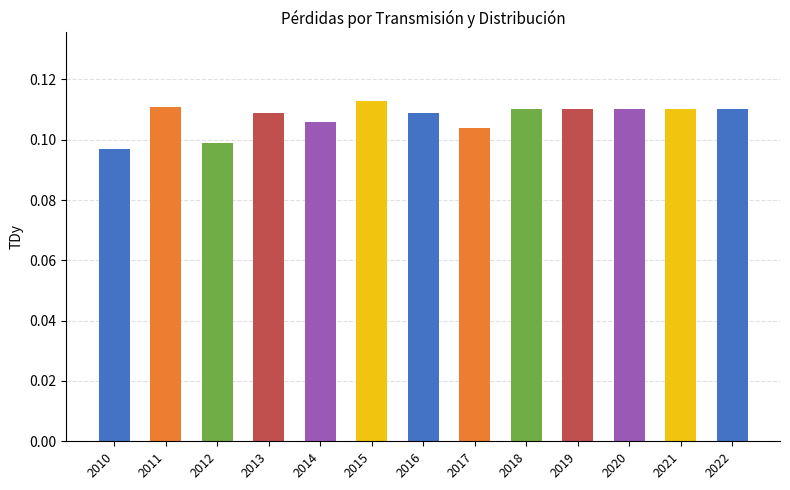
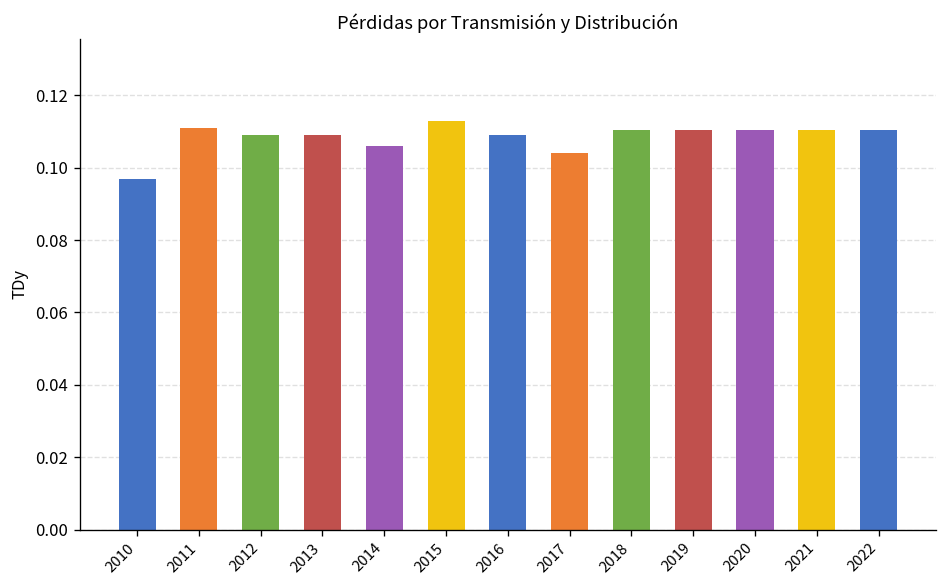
  {
    "2010": 0.097,
    "2011": 0.111,
-   "2012": 0.099,
+   "2012": 0.109,
    "2013": 0.109,
    "2014": 0.106,
    "2015": 0.113,
    "2016": 0.109,
    "2017": 0.104,
    "2018": 0.110,
    "2019": 0.110,
    "2020": 0.110,
    "2021": 0.110,
    "2022": 0.110
  }
